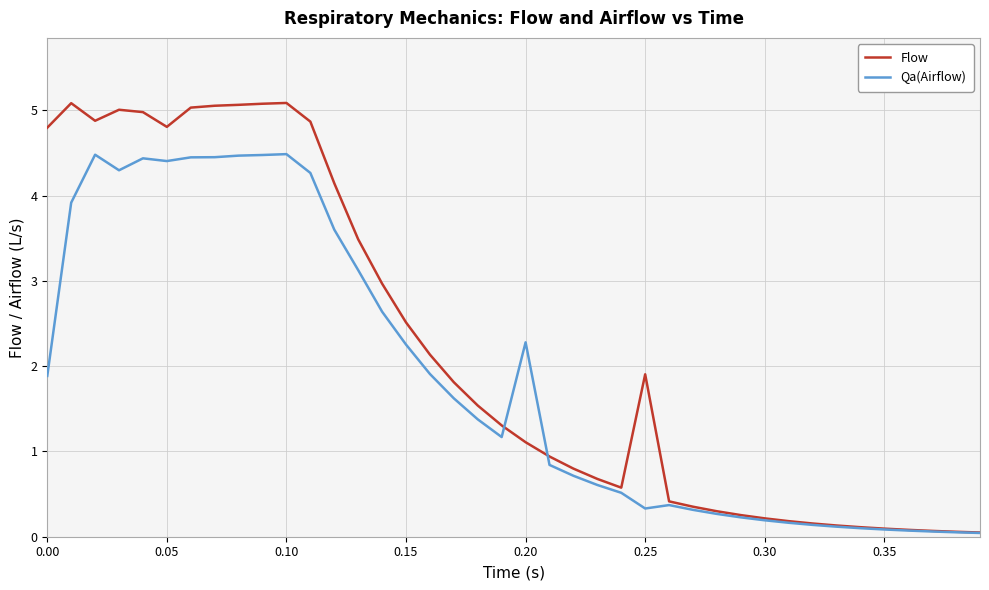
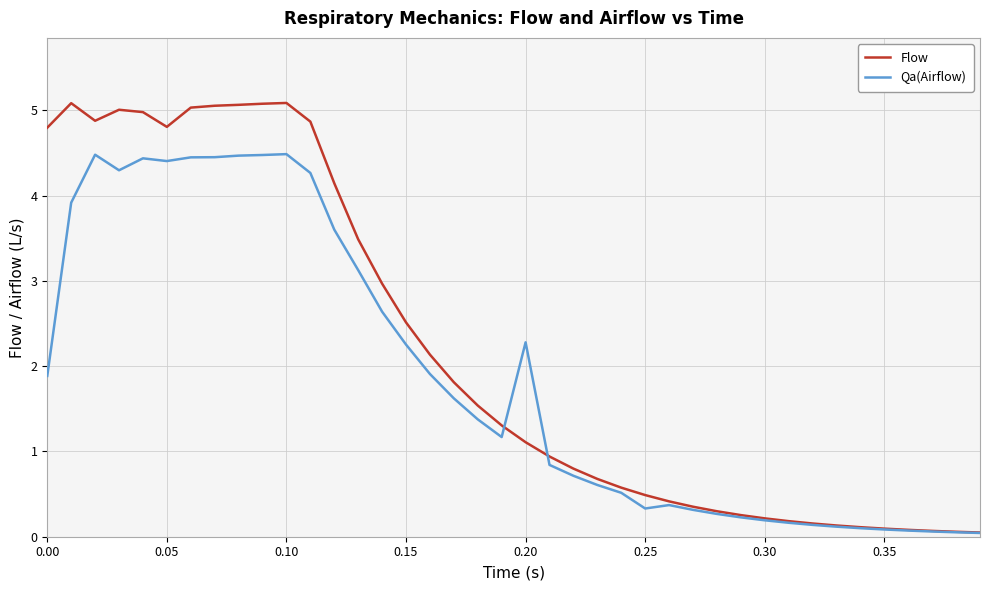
  {
    "Flow": {
      "0.00": 4.8,
      "0.05": 4.8,
      "0.10": 5.1,
      "0.15": 2.5,
      "0.20": 1.1,
-     "0.25": 1.9
+     "0.25": 0.5
    },
    "Qa(Airflow)": {
      "0.00": 1.9,
      "0.05": 4.4,
      "0.10": 4.5,
      "0.15": 2.3,
      "0.20": 2.3,
      "0.25": 0.3
    }
  }
